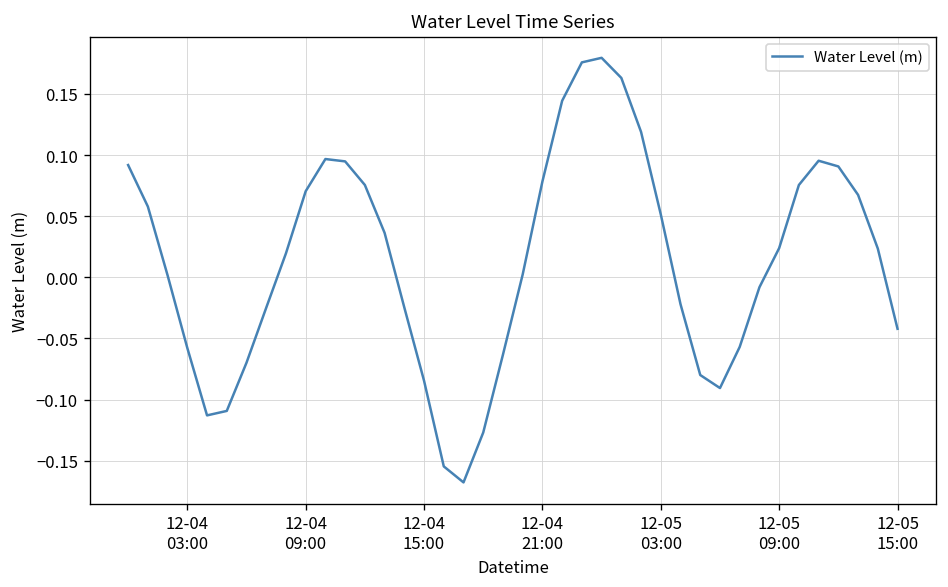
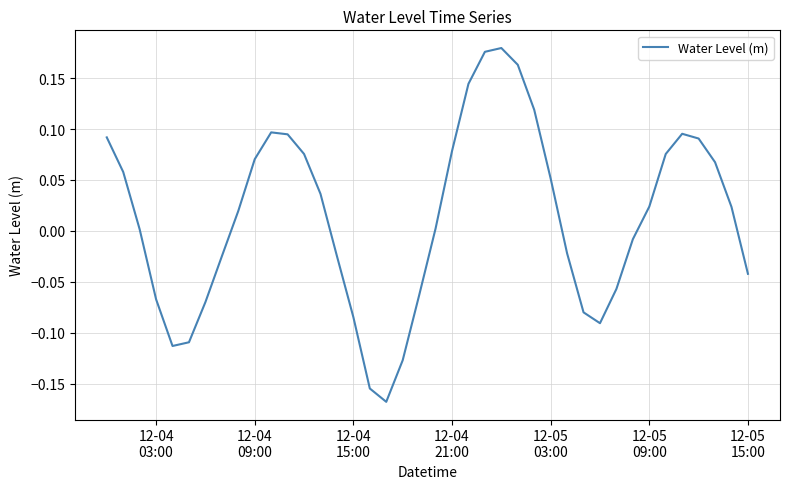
  {
-   "12-04 03:00": -0.058,
+   "12-04 03:00": -0.067,
    "12-04 09:00": 0.070,
    "12-04 15:00": -0.085,
    "12-04 21:00": 0.078,
    "12-05 03:00": 0.051,
    "12-05 09:00": 0.024,
    "12-05 15:00": -0.042
  }
